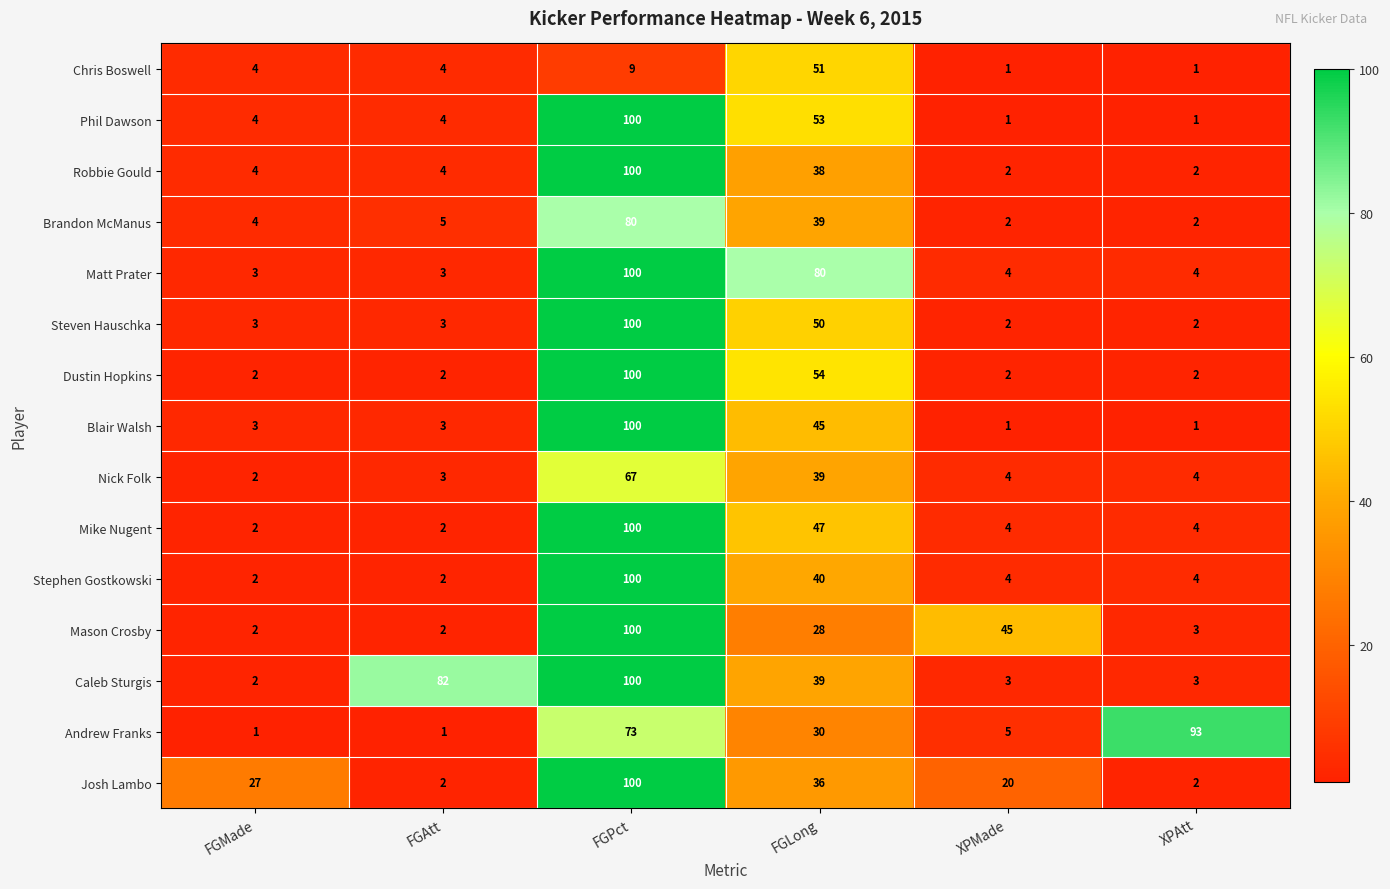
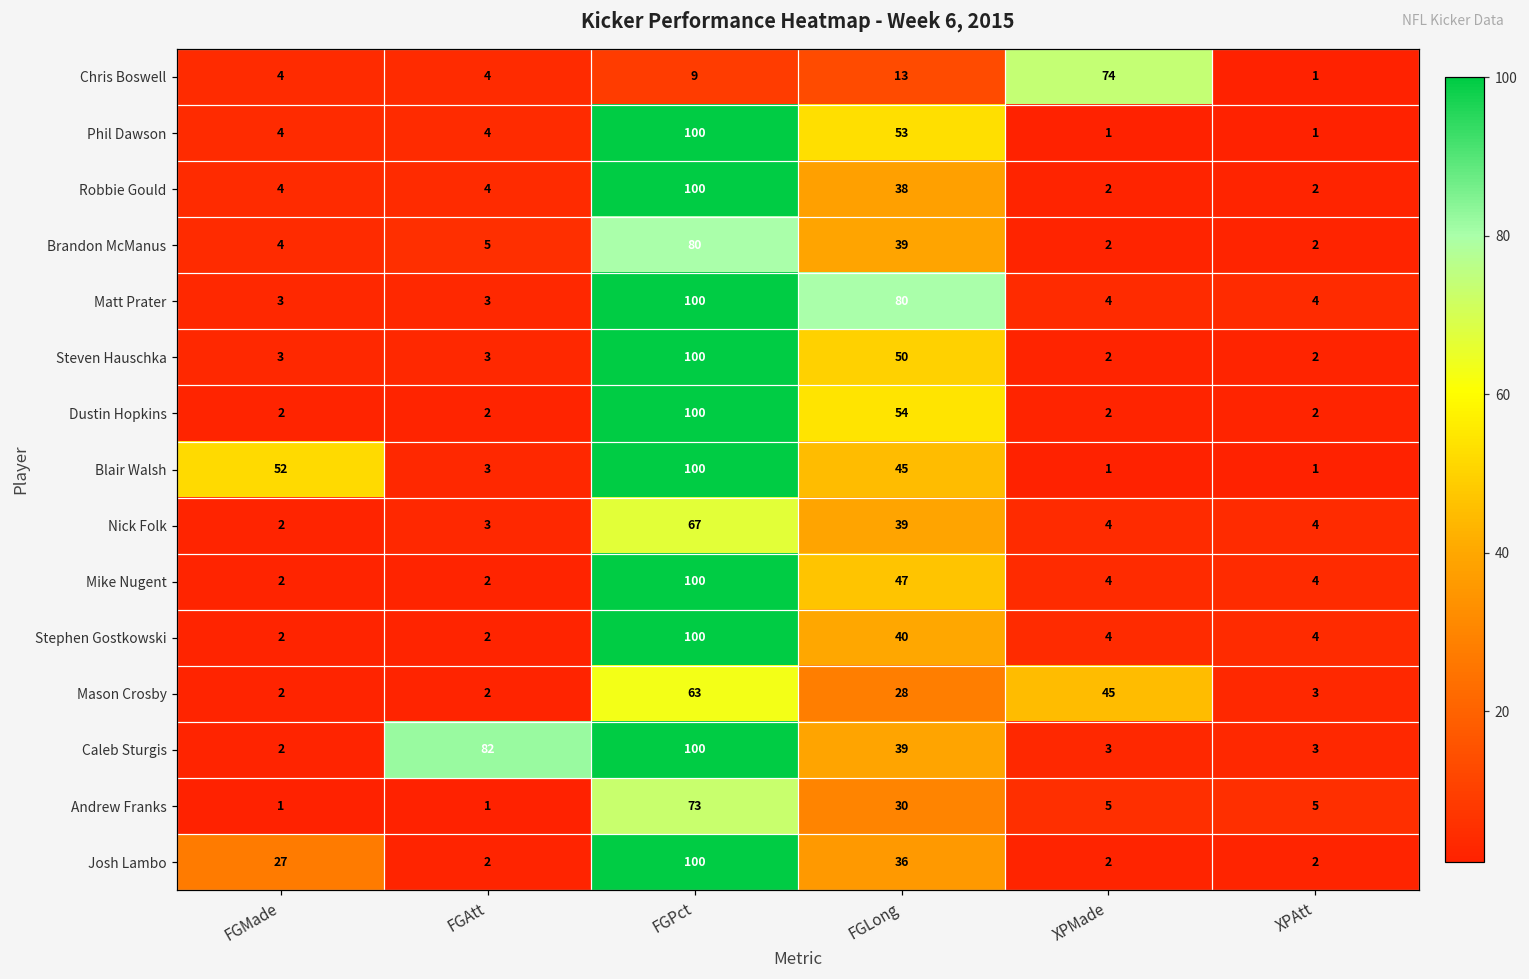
  {
    "Chris Boswell": {
      "FGMade": 4,
      "FGAtt": 4,
      "FGPct": 9,
-     "FGLong": 51,
-     "XPMade": 1,
+     "FGLong": 13,
+     "XPMade": 74,
      "XPAtt": 1
    },
    "Phil Dawson": {
      "FGMade": 4,
      "FGAtt": 4,
      "FGPct": 100,
      "FGLong": 53,
      "XPMade": 1,
      "XPAtt": 1
    },
    "Robbie Gould": {
      "FGMade": 4,
      "FGAtt": 4,
      "FGPct": 100,
      "FGLong": 38,
      "XPMade": 2,
      "XPAtt": 2
    },
    "Brandon McManus": {
      "FGMade": 4,
      "FGAtt": 5,
      "FGPct": 80,
      "FGLong": 39,
      "XPMade": 2,
      "XPAtt": 2
    },
    "Matt Prater": {
      "FGMade": 3,
      "FGAtt": 3,
      "FGPct": 100,
      "FGLong": 80,
      "XPMade": 4,
      "XPAtt": 4
    },
    "Steven Hauschka": {
      "FGMade": 3,
      "FGAtt": 3,
      "FGPct": 100,
      "FGLong": 50,
      "XPMade": 2,
      "XPAtt": 2
    },
    "Dustin Hopkins": {
      "FGMade": 2,
      "FGAtt": 2,
      "FGPct": 100,
      "FGLong": 54,
      "XPMade": 2,
      "XPAtt": 2
    },
    "Blair Walsh": {
-     "FGMade": 3,
+     "FGMade": 52,
      "FGAtt": 3,
      "FGPct": 100,
      "FGLong": 45,
      "XPMade": 1,
      "XPAtt": 1
    },
    "Nick Folk": {
      "FGMade": 2,
      "FGAtt": 3,
      "FGPct": 67,
      "FGLong": 39,
      "XPMade": 4,
      "XPAtt": 4
    },
    "Mike Nugent": {
      "FGMade": 2,
      "FGAtt": 2,
      "FGPct": 100,
      "FGLong": 47,
      "XPMade": 4,
      "XPAtt": 4
    },
    "Stephen Gostkowski": {
      "FGMade": 2,
      "FGAtt": 2,
      "FGPct": 100,
      "FGLong": 40,
      "XPMade": 4,
      "XPAtt": 4
    },
    "Mason Crosby": {
      "FGMade": 2,
      "FGAtt": 2,
-     "FGPct": 100,
+     "FGPct": 63,
      "FGLong": 28,
      "XPMade": 45,
      "XPAtt": 3
    },
    "Caleb Sturgis": {
      "FGMade": 2,
      "FGAtt": 82,
      "FGPct": 100,
      "FGLong": 39,
      "XPMade": 3,
      "XPAtt": 3
    },
    "Andrew Franks": {
      "FGMade": 1,
      "FGAtt": 1,
      "FGPct": 73,
      "FGLong": 30,
      "XPMade": 5,
-     "XPAtt": 93
+     "XPAtt": 5
    },
    "Josh Lambo": {
      "FGMade": 27,
      "FGAtt": 2,
      "FGPct": 100,
      "FGLong": 36,
-     "XPMade": 20,
+     "XPMade": 2,
      "XPAtt": 2
    }
  }
